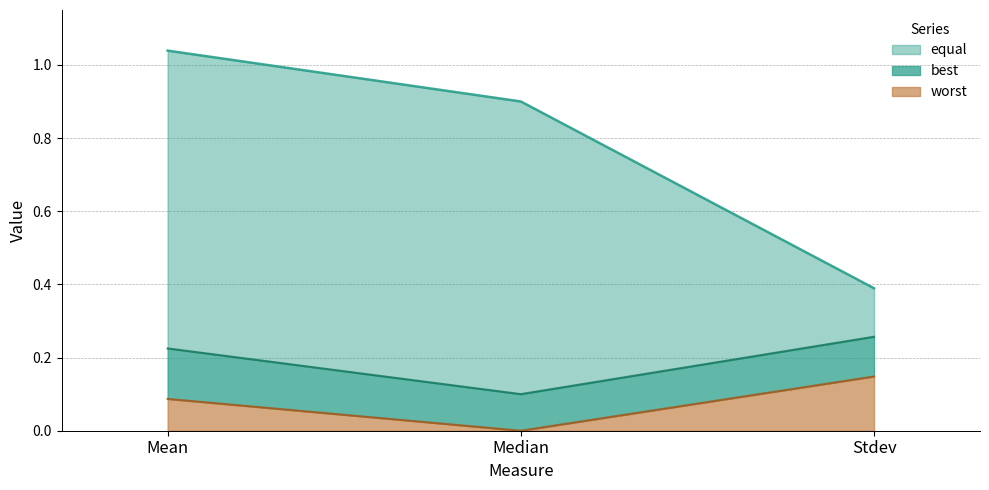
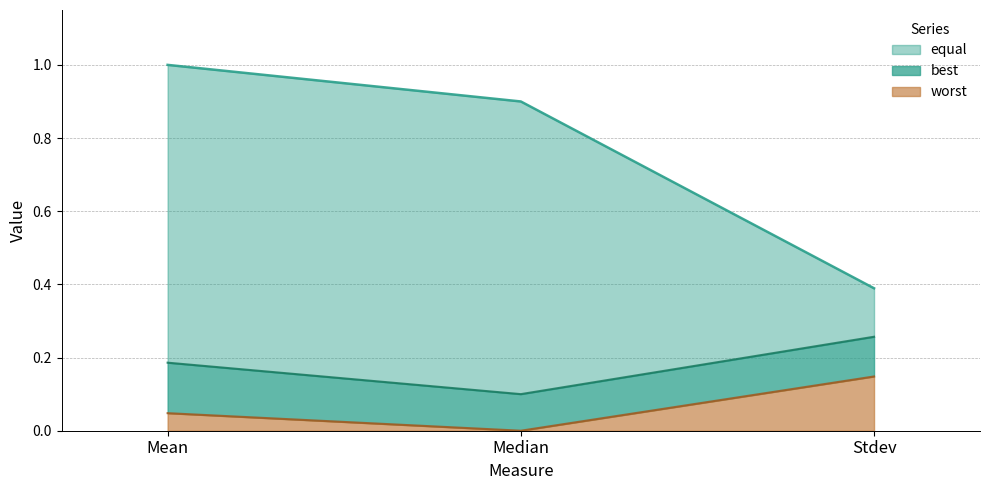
  {
    "worst": {
-     "Mean": 0.09,
+     "Mean": 0.05,
      "Median": 0.00,
      "Stdev": 0.15
    }
  }
